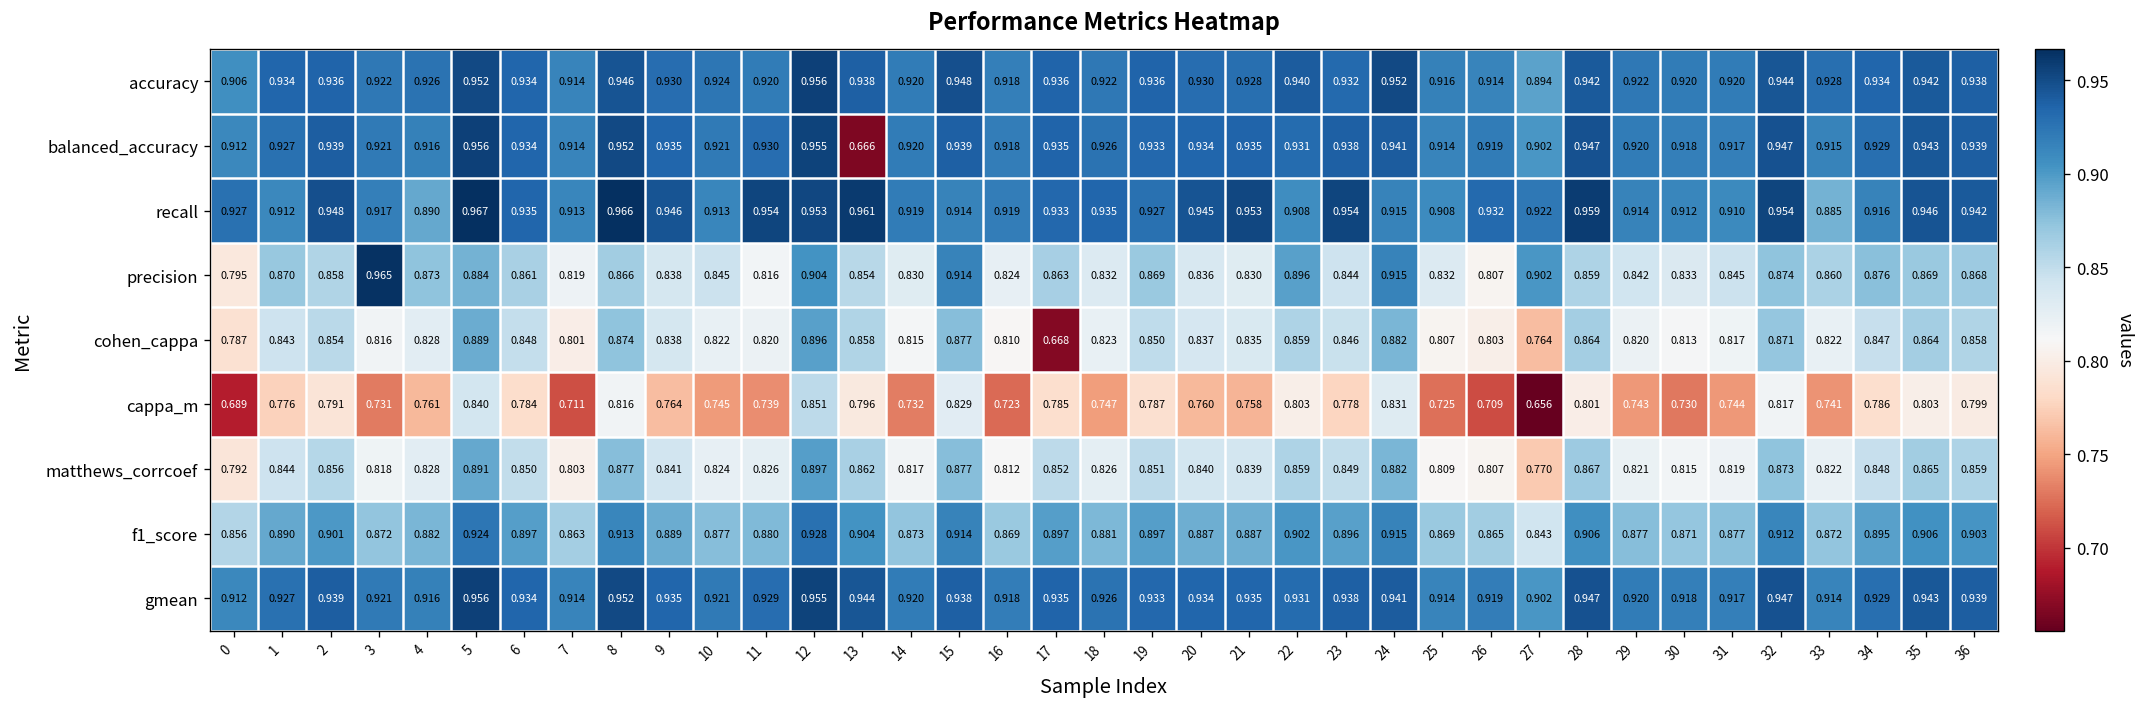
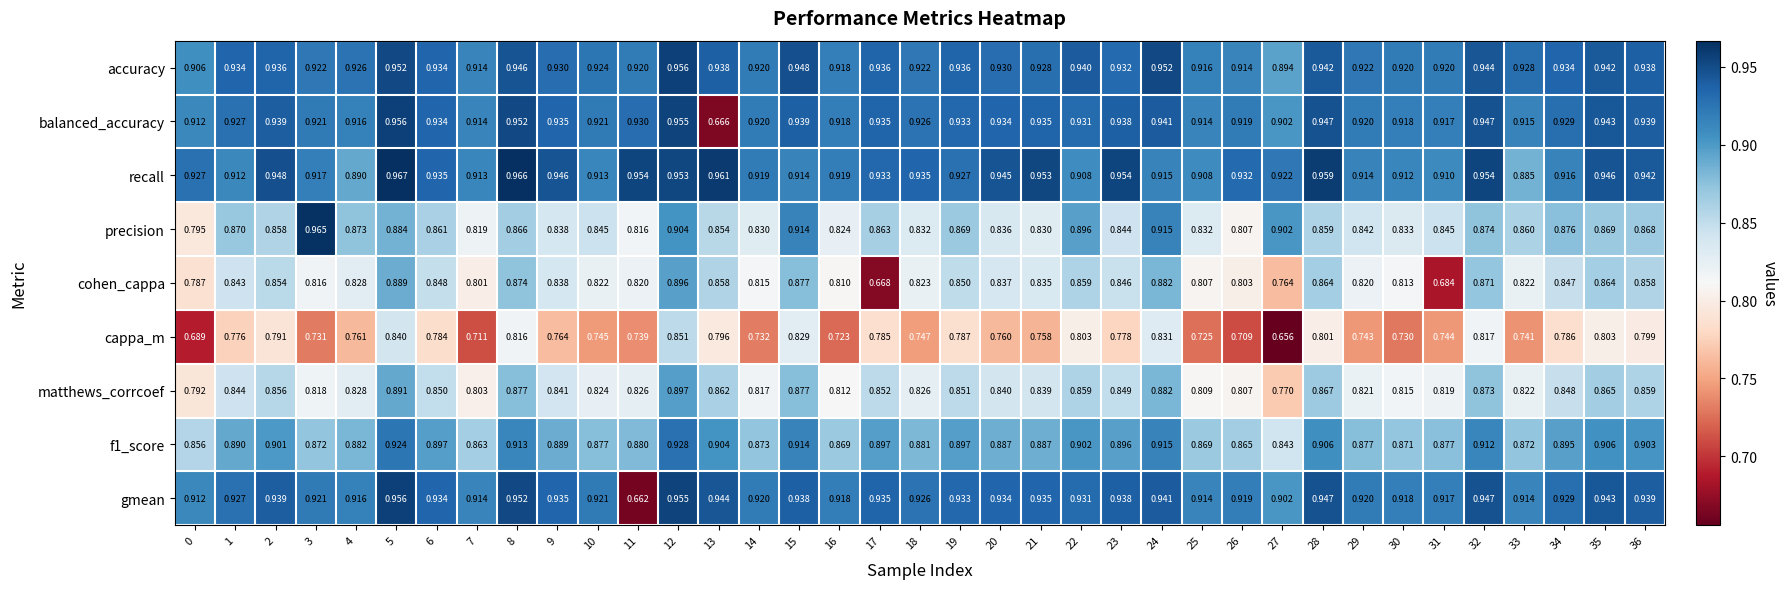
  {
    "cohen_cappa": {
      "0": 0.787,
      "1": 0.843,
      "2": 0.854,
      "3": 0.816,
      "4": 0.828,
      "5": 0.889,
      "6": 0.848,
      "7": 0.801,
      "8": 0.874,
      "9": 0.838,
      "10": 0.822,
      "11": 0.820,
      "12": 0.896,
      "13": 0.858,
      "14": 0.815,
      "15": 0.877,
      "16": 0.810,
      "17": 0.668,
      "18": 0.823,
      "19": 0.850,
      "20": 0.837,
      "21": 0.835,
      "22": 0.859,
      "23": 0.846,
      "24": 0.882,
      "25": 0.807,
      "26": 0.803,
      "27": 0.764,
      "28": 0.864,
      "29": 0.820,
      "30": 0.813,
-     "31": 0.817,
+     "31": 0.684,
      "32": 0.871,
      "33": 0.822,
      "34": 0.847,
      "35": 0.864,
      "36": 0.858
    },
    "gmean": {
      "0": 0.912,
      "1": 0.927,
      "2": 0.939,
      "3": 0.921,
      "4": 0.916,
      "5": 0.956,
      "6": 0.934,
      "7": 0.914,
      "8": 0.952,
      "9": 0.935,
      "10": 0.921,
-     "11": 0.929,
+     "11": 0.662,
      "12": 0.955,
      "13": 0.944,
      "14": 0.920,
      "15": 0.938,
      "16": 0.918,
      "17": 0.935,
      "18": 0.926,
      "19": 0.933,
      "20": 0.934,
      "21": 0.935,
      "22": 0.931,
      "23": 0.938,
      "24": 0.941,
      "25": 0.914,
      "26": 0.919,
      "27": 0.902,
      "28": 0.947,
      "29": 0.920,
      "30": 0.918,
      "31": 0.917,
      "32": 0.947,
      "33": 0.914,
      "34": 0.929,
      "35": 0.943,
      "36": 0.939
    }
  }
